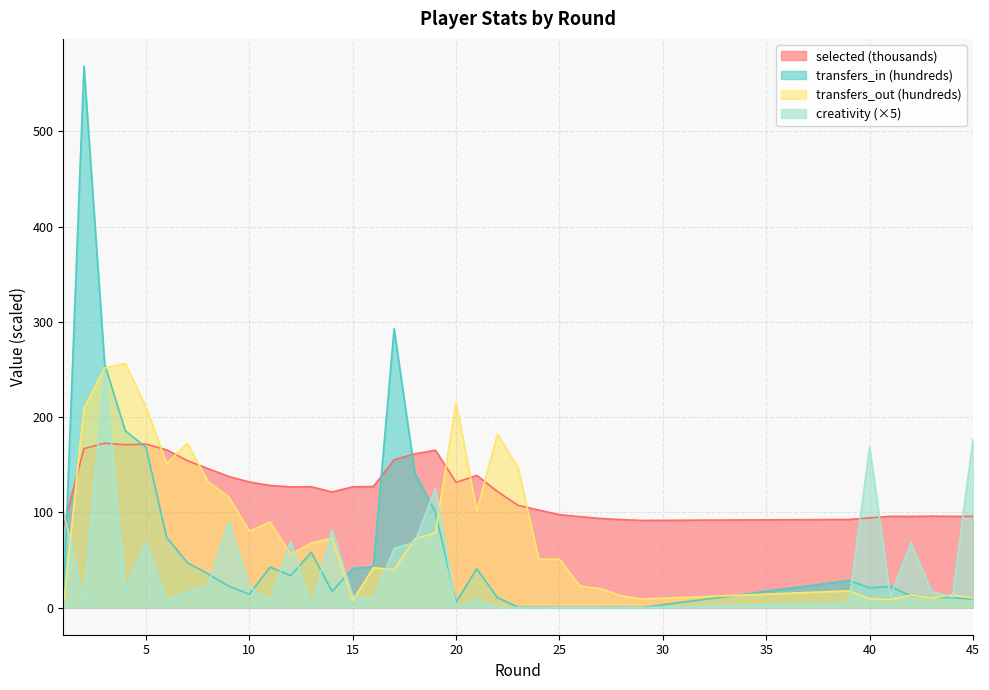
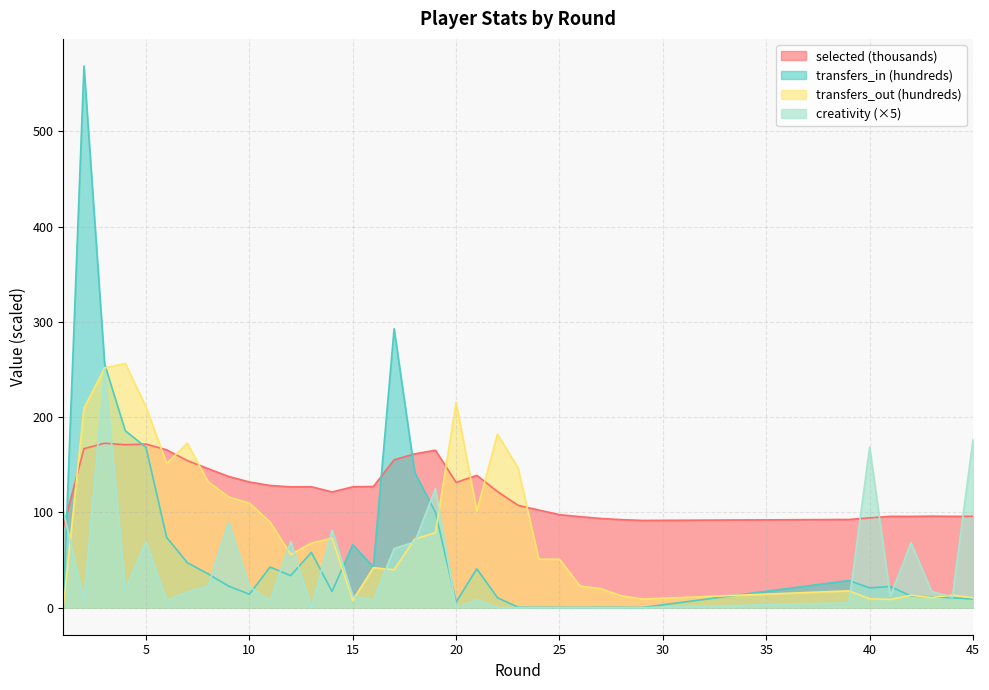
  {
    "selected (thousands)": {
      "5": 170,
      "10": 130,
      "15": 130,
      "20": 130,
      "25": 100,
      "40": 90,
      "45": 100
    },
    "transfers_in (hundreds)": {
      "5": 170,
      "10": 10,
-     "15": 40,
+     "15": 70,
      "20": 10,
      "40": 20
    },
    "transfers_out (hundreds)": {
      "5": 210,
-     "10": 80,
+     "10": 110,
      "15": 10,
      "20": 220,
      "25": 50,
      "40": 10
    },
    "creativity (×5)": {
      "5": 70,
      "10": 20,
      "15": 10,
      "20": 0,
      "40": 170,
      "45": 180
    }
  }
